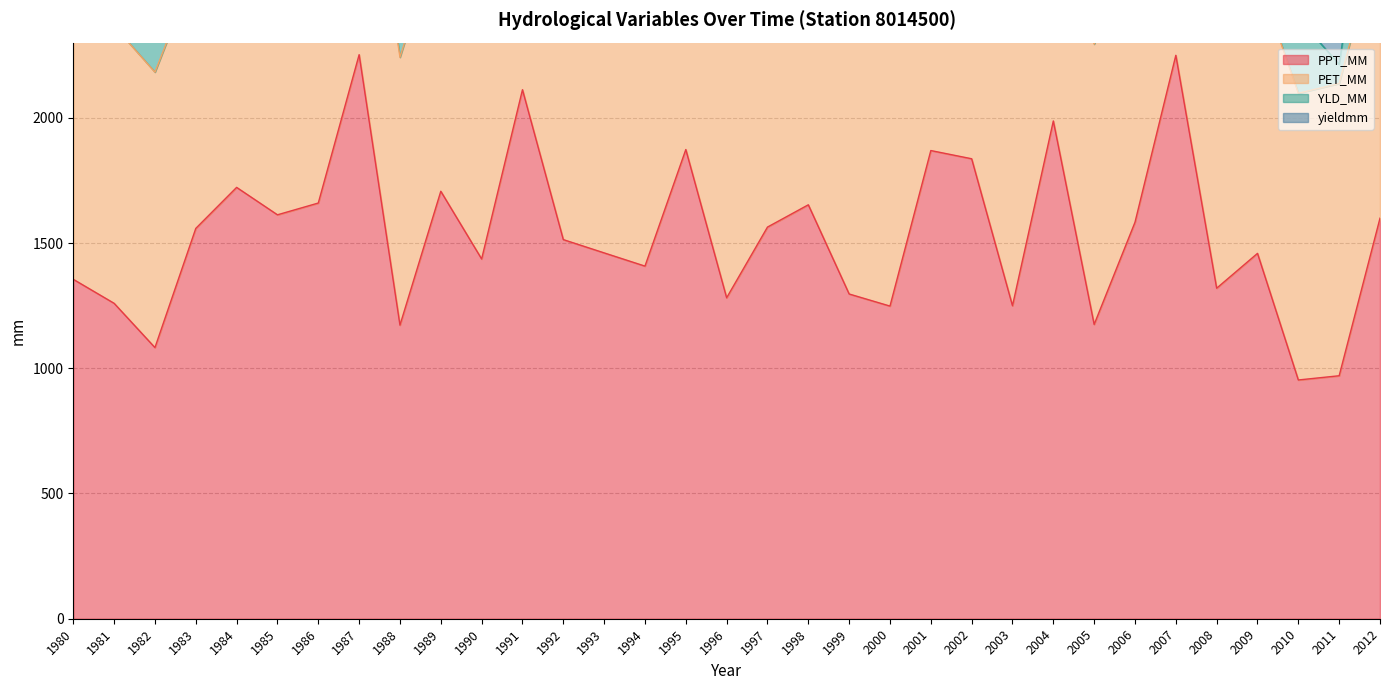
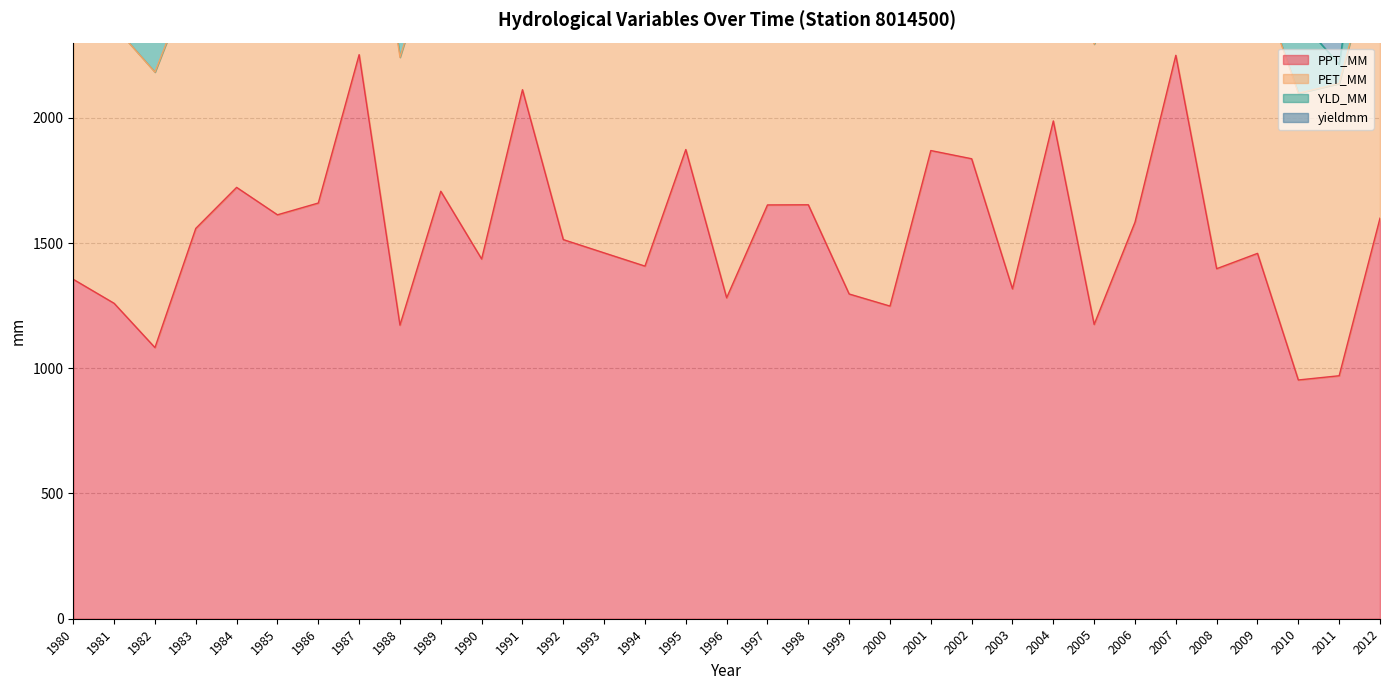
  {
    "PPT_MM": {
      "1980": 1360,
      "1981": 1260,
      "1982": 1080,
      "1983": 1560,
      "1984": 1720,
      "1985": 1610,
      "1986": 1660,
      "1987": 2250,
      "1988": 1170,
      "1989": 1710,
      "1990": 1440,
      "1991": 2110,
      "1992": 1510,
      "1993": 1460,
      "1994": 1410,
      "1995": 1870,
      "1996": 1280,
-     "1997": 1560,
+     "1997": 1650,
      "1998": 1650,
      "1999": 1300,
      "2000": 1250,
      "2001": 1870,
      "2002": 1840,
-     "2003": 1250,
+     "2003": 1320,
      "2004": 1990,
      "2005": 1170,
      "2006": 1580,
      "2007": 2250,
-     "2008": 1320,
+     "2008": 1400,
      "2009": 1460,
      "2010": 950,
      "2011": 970,
      "2012": 1600
    },
    "PET_MM": {
      "1982": 1100,
      "1988": 1070,
      "2005": 1120
    }
  }
